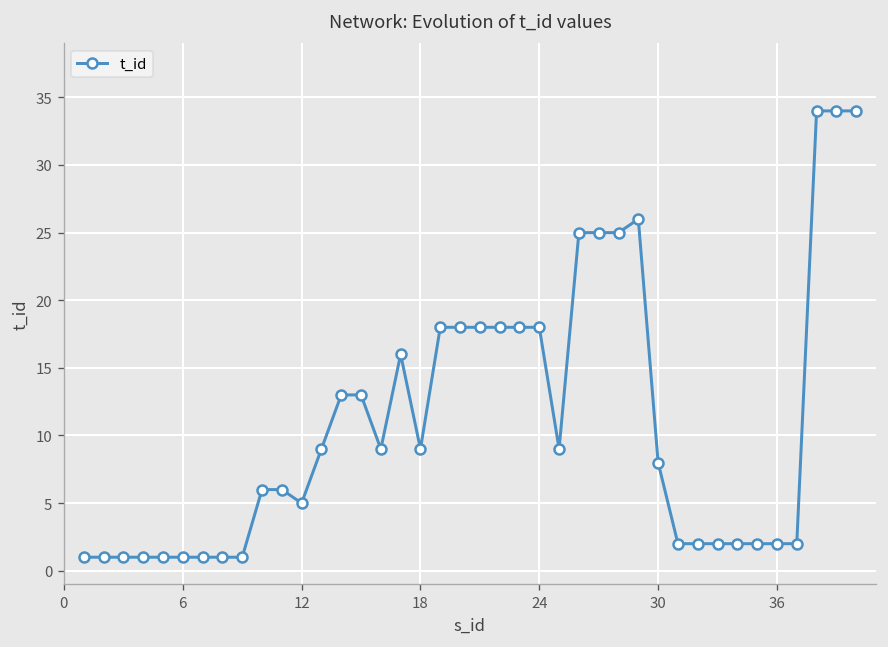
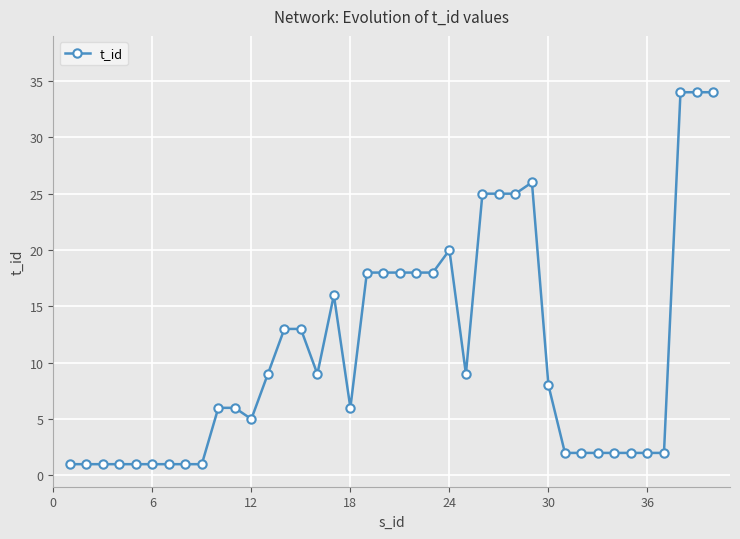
  {
    "6": 1,
    "12": 5,
-   "18": 9,
-   "24": 18,
+   "18": 6,
+   "24": 20,
    "30": 8,
    "36": 2
  }
